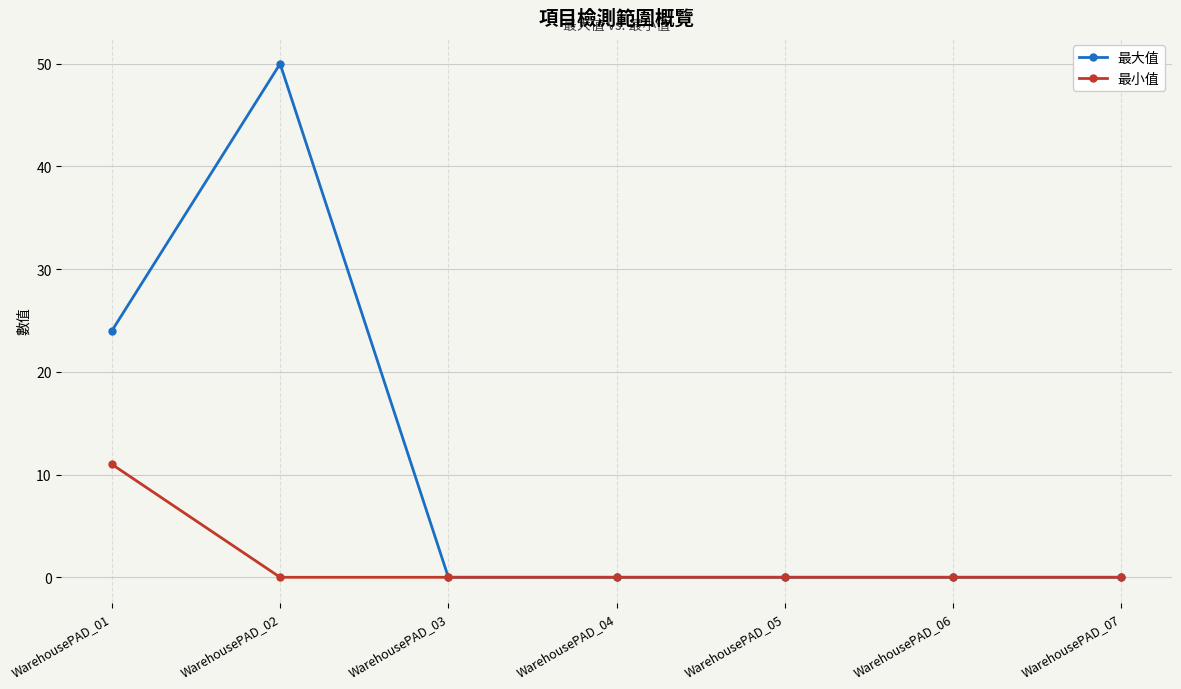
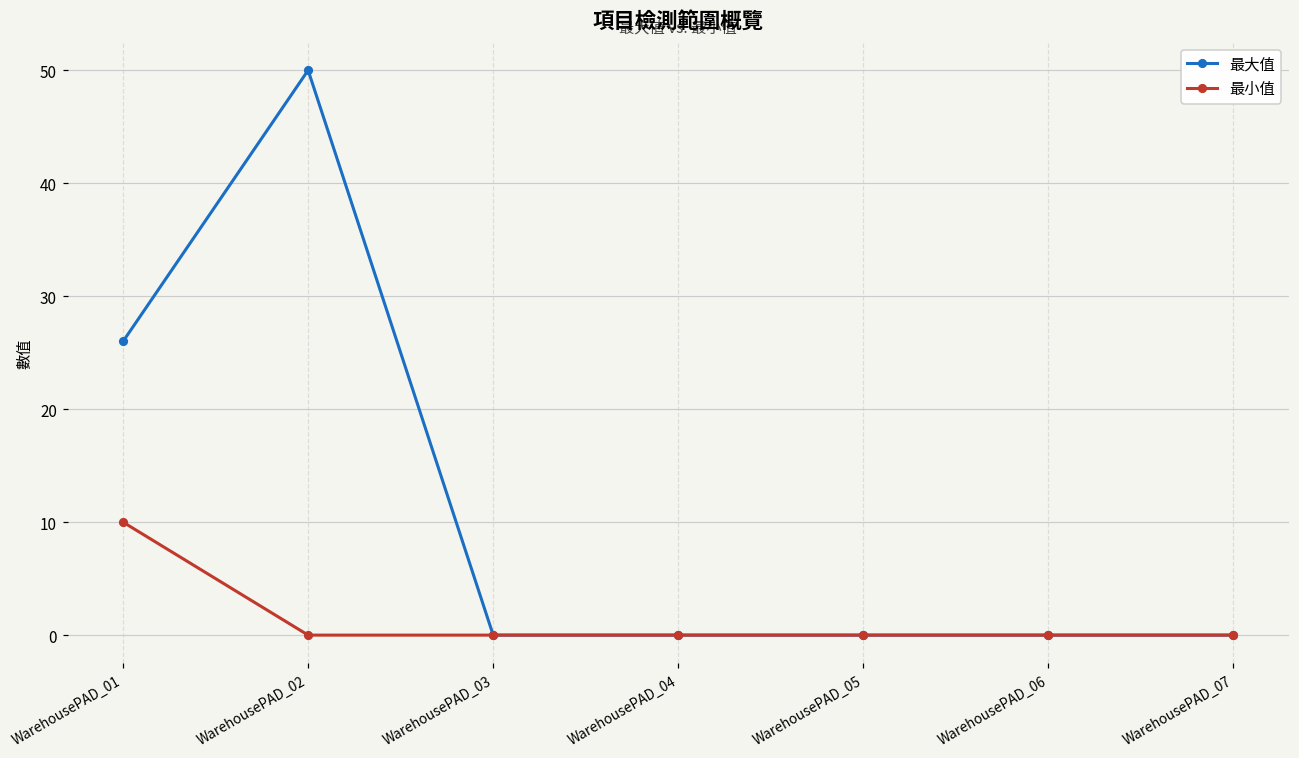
  {
    "最大值": {
-     "WarehousePAD_01": 24,
+     "WarehousePAD_01": 26,
      "WarehousePAD_02": 50
    },
    "最小值": {
-     "WarehousePAD_01": 11,
+     "WarehousePAD_01": 10,
      "WarehousePAD_02": 0
    }
  }
